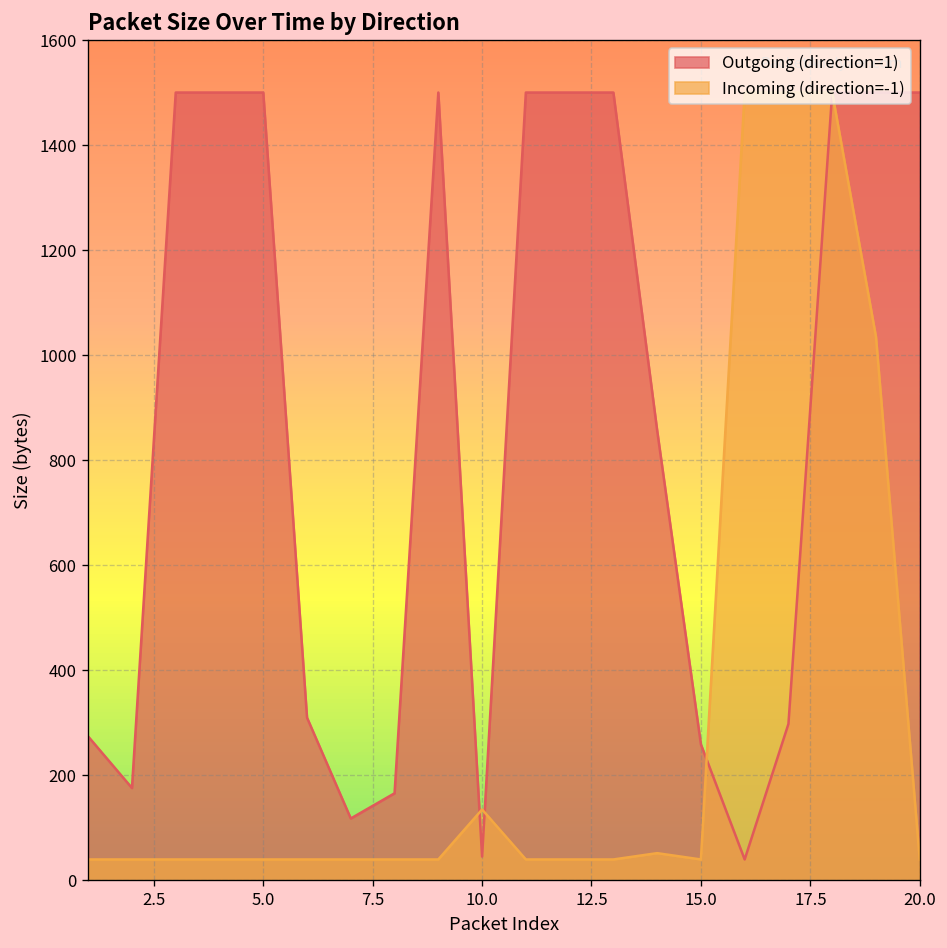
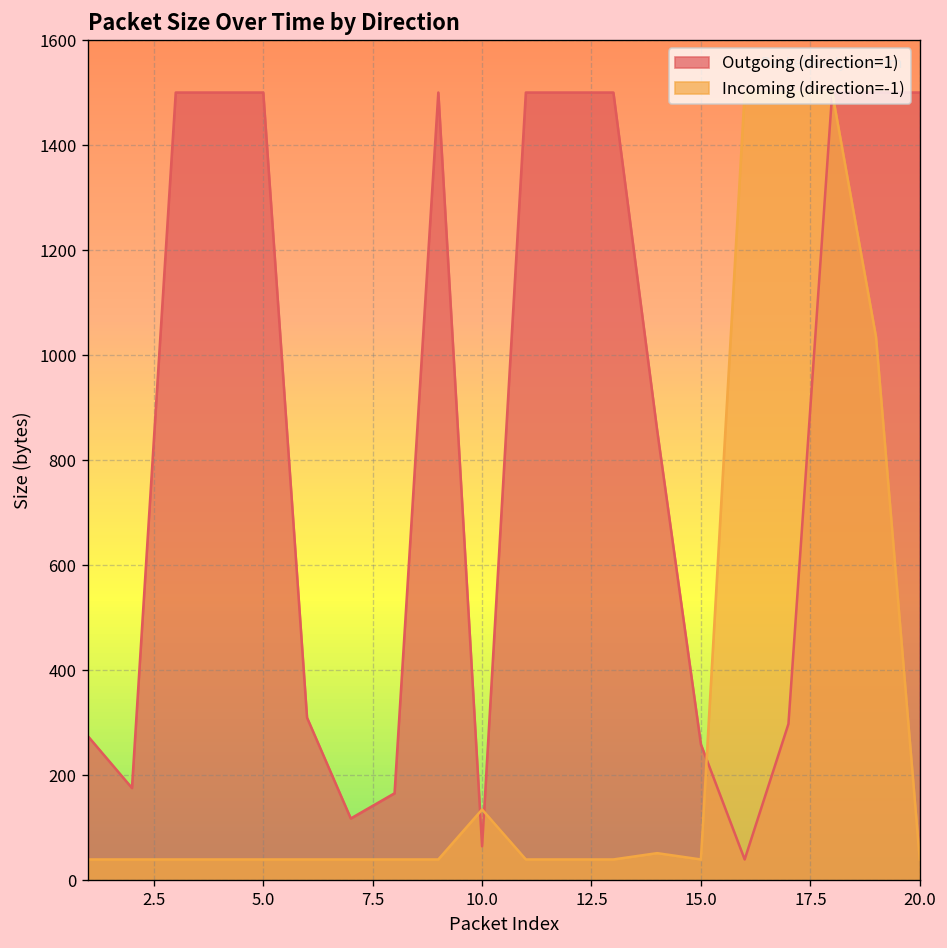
  {
    "Outgoing (direction=1)": {
      "5.0": 1500,
-     "10.0": 50,
+     "10.0": 70,
      "15.0": 260,
      "20.0": 1500
    },
    "Incoming (direction=-1)": {
      "5.0": 40,
      "10.0": 140,
      "15.0": 40,
      "20.0": 40
    }
  }
